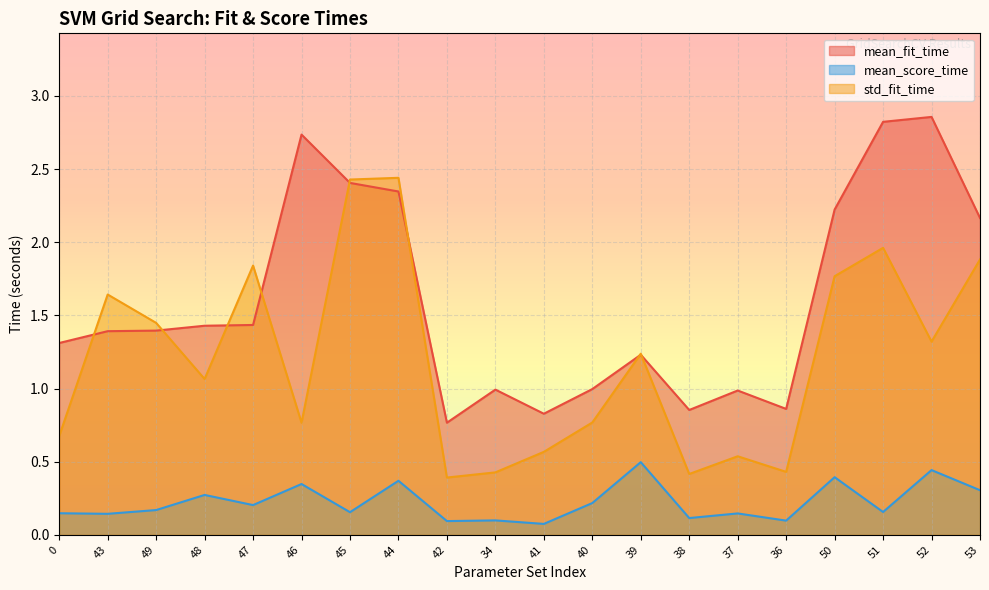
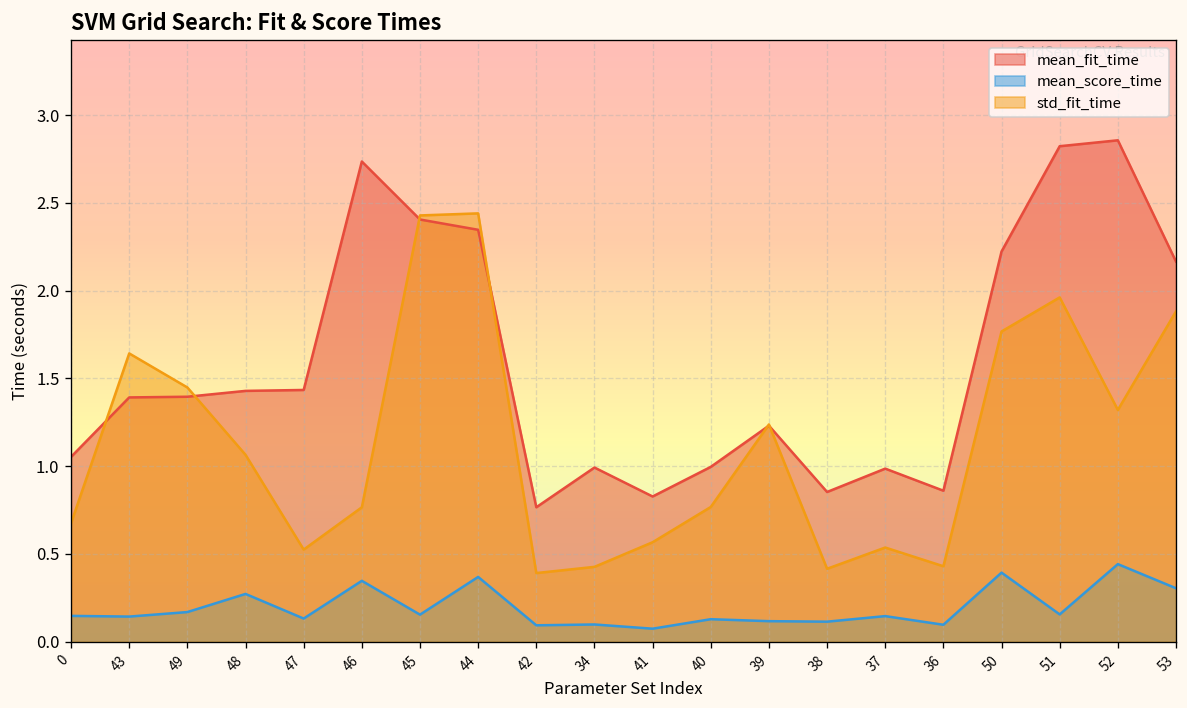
  {
    "mean_fit_time": {
-     "0": 1.31,
+     "0": 1.05,
      "43": 1.39,
      "49": 1.40,
      "48": 1.43,
      "47": 1.43,
      "46": 2.74,
      "45": 2.41,
      "44": 2.35,
      "42": 0.77,
      "34": 0.99,
      "41": 0.83,
      "40": 1.00,
      "38": 0.85,
      "37": 0.99,
      "36": 0.86,
      "50": 2.22,
      "51": 2.82,
      "52": 2.86,
      "53": 2.17
    },
    "mean_score_time": {
      "0": 0.15,
      "43": 0.14,
      "49": 0.17,
      "48": 0.27,
-     "47": 0.20,
+     "47": 0.13,
      "46": 0.35,
      "45": 0.15,
      "44": 0.37,
      "42": 0.09,
      "34": 0.10,
      "41": 0.07,
-     "40": 0.22,
-     "39": 0.50,
+     "40": 0.13,
+     "39": 0.12,
      "38": 0.11,
      "37": 0.15,
      "36": 0.10,
      "50": 0.39,
      "51": 0.16,
      "52": 0.44,
      "53": 0.30
    },
    "std_fit_time": {
      "0": 0.68,
      "43": 1.64,
      "49": 1.45,
      "48": 1.07,
-     "47": 1.84,
+     "47": 0.53,
      "46": 0.77,
      "45": 2.43,
      "44": 2.44,
      "42": 0.39,
      "34": 0.43,
      "41": 0.57,
      "40": 0.77,
      "38": 0.42,
      "37": 0.54,
      "36": 0.43,
      "50": 1.77,
      "51": 1.96,
      "52": 1.32,
      "53": 1.88
    }
  }
